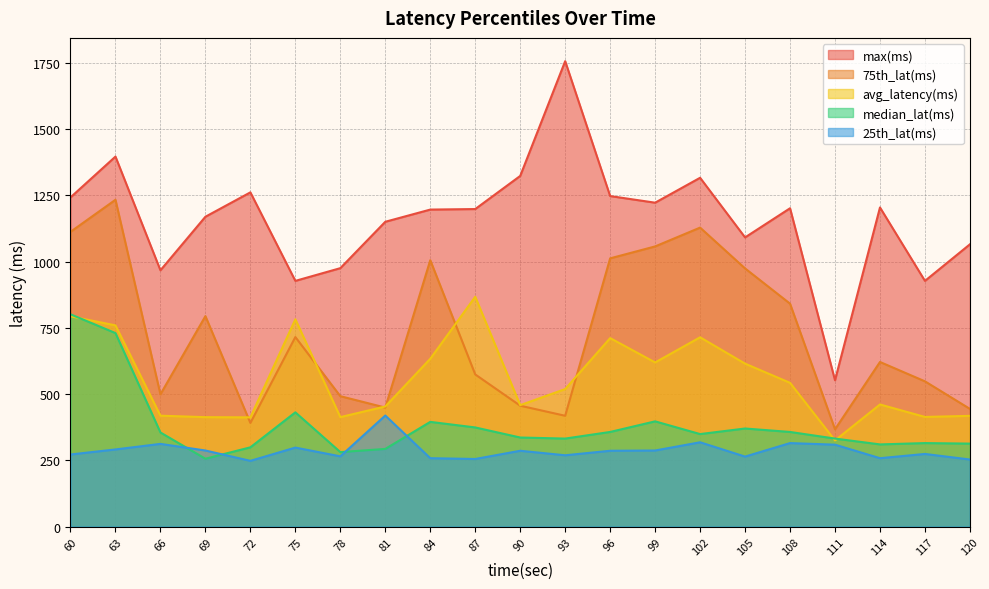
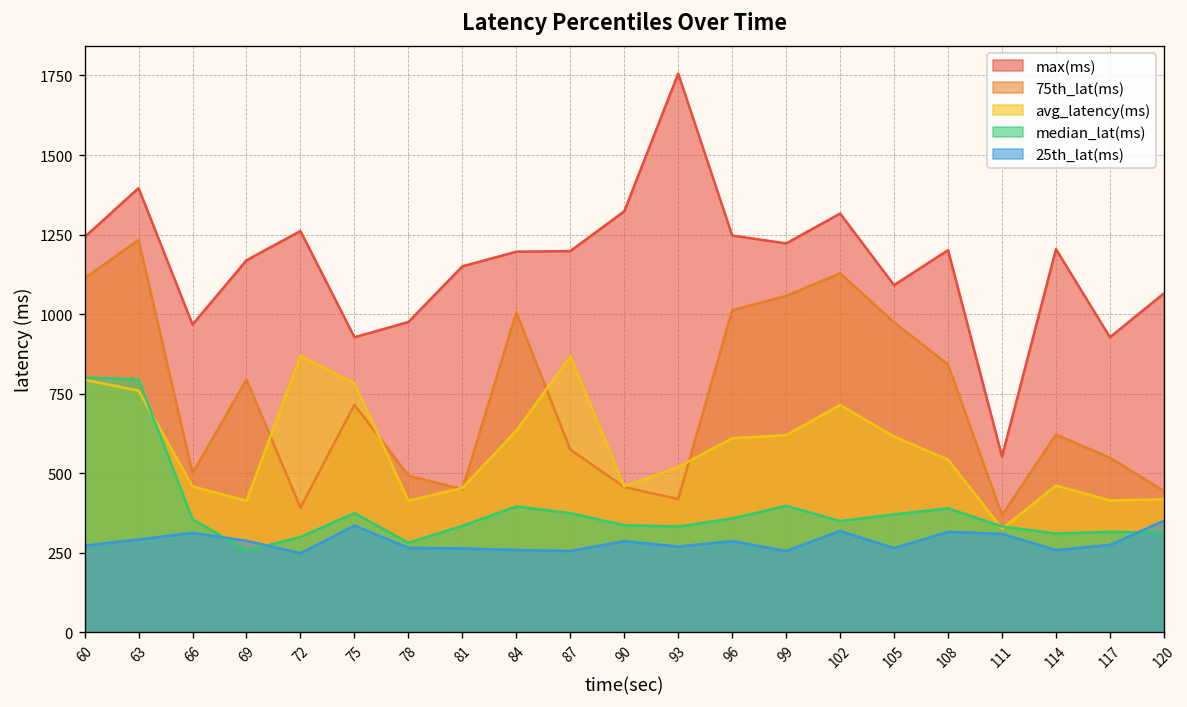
  {
    "avg_latency(ms)": {
      "63": 760,
-     "66": 420,
+     "66": 460,
      "69": 410,
-     "72": 410,
+     "72": 870,
      "75": 780,
      "78": 410,
      "84": 630,
      "87": 870,
      "93": 520,
-     "96": 710,
+     "96": 610,
      "99": 620,
      "102": 710,
      "105": 610,
      "108": 540,
      "114": 460,
      "117": 410,
      "120": 420
    },
    "median_lat(ms)": {
-     "63": 730,
+     "63": 790,
      "66": 360,
      "69": 260,
      "72": 300,
-     "75": 430,
+     "75": 370,
      "78": 280,
-     "81": 290,
+     "81": 330,
      "84": 400,
      "87": 370,
      "90": 340,
      "93": 330,
      "96": 360,
      "99": 400,
      "102": 350,
      "105": 370,
-     "108": 360,
+     "108": 390,
      "114": 310,
      "117": 320,
      "120": 310
    },
    "25th_lat(ms)": {
      "60": 270,
      "63": 290,
      "66": 310,
      "69": 290,
      "72": 250,
-     "75": 300,
+     "75": 340,
      "78": 270,
-     "81": 420,
+     "81": 260,
      "84": 260,
      "87": 260,
      "90": 290,
      "93": 270,
      "96": 290,
-     "99": 290,
+     "99": 260,
      "102": 320,
      "105": 260,
      "108": 320,
      "111": 310,
      "114": 260,
      "117": 270,
-     "120": 250
+     "120": 350
    }
  }
